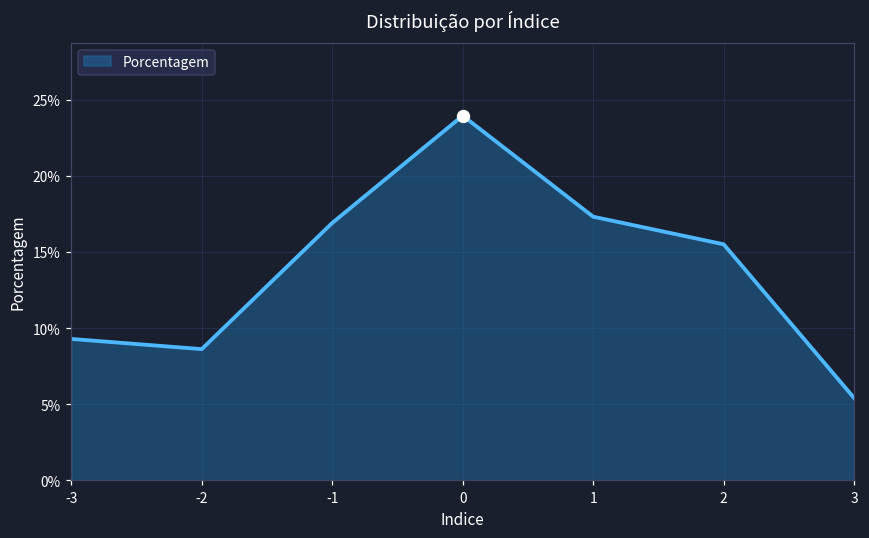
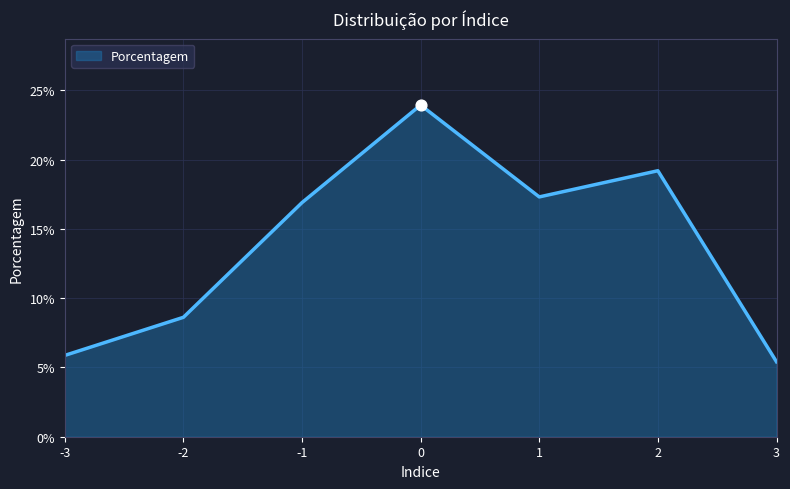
  {
    "Porcentagem": {
-     "-3": "9.3%",
+     "-3": "5.9%",
      "-2": "8.6%",
      "-1": "16.9%",
      "1": "17.3%",
-     "2": "15.5%",
+     "2": "19.2%",
      "3": "5.4%"
    }
  }
